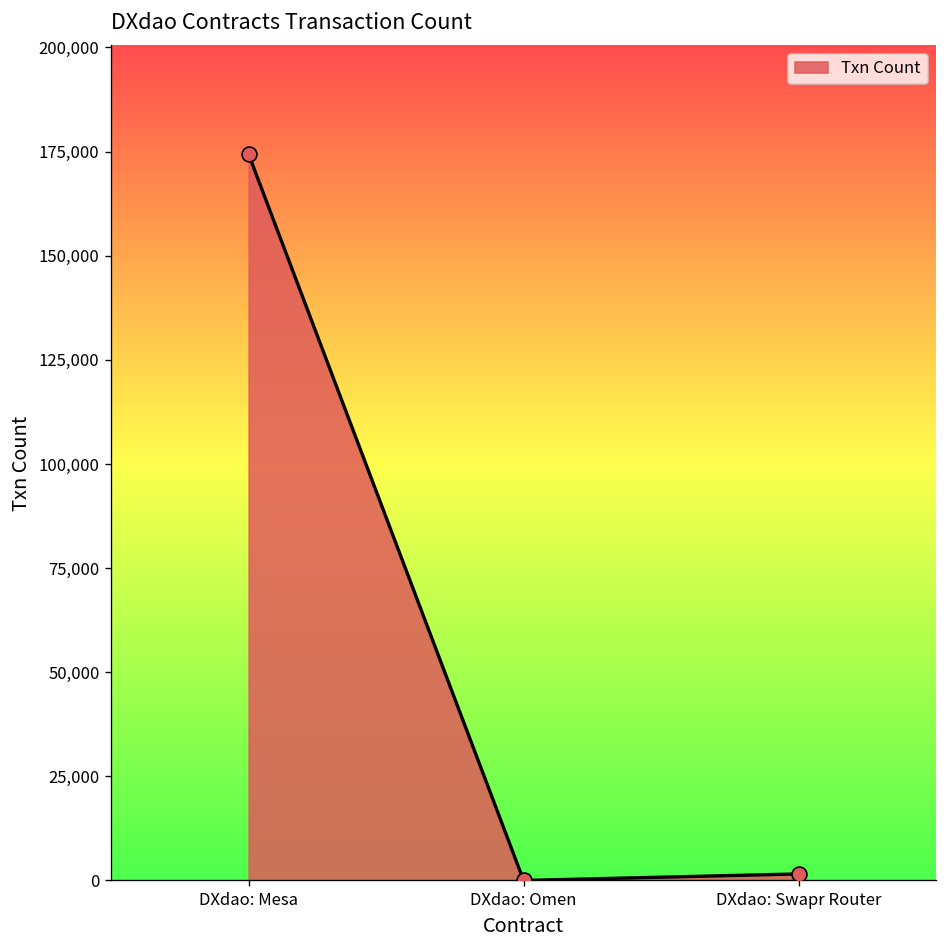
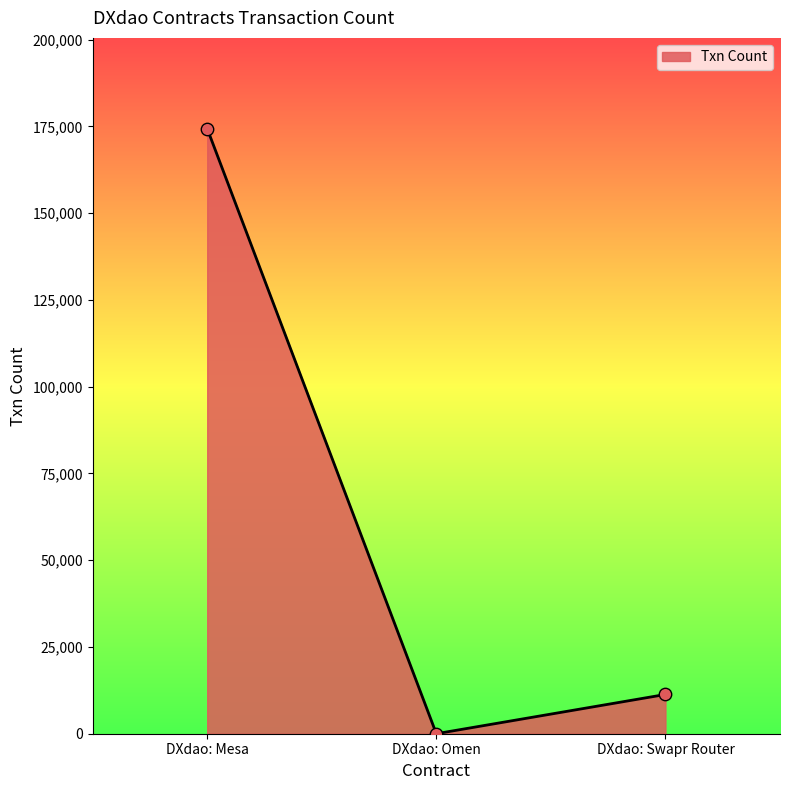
  {
    "DXdao: Mesa": "174,000",
    "DXdao: Omen": "0",
-   "DXdao: Swapr Router": "2,000"
+   "DXdao: Swapr Router": "11,000"
  }
